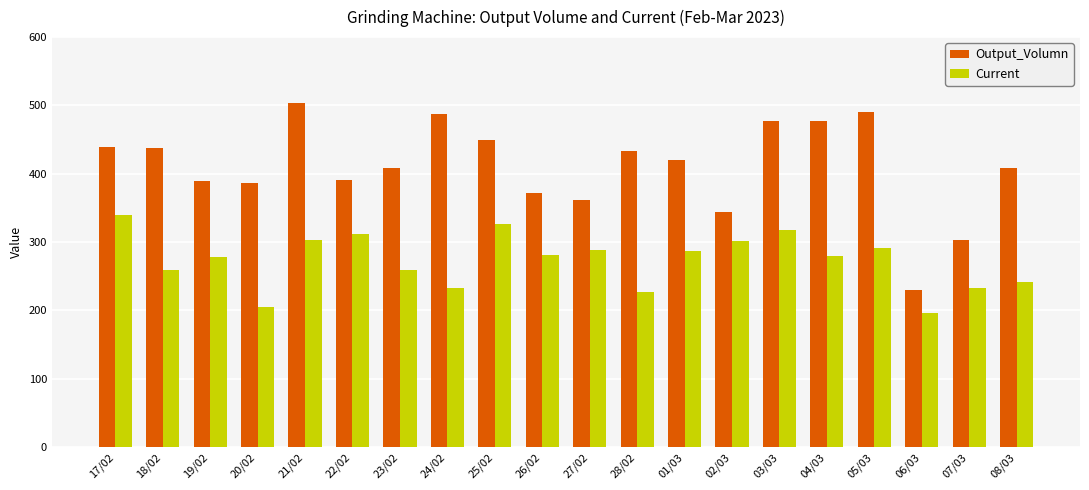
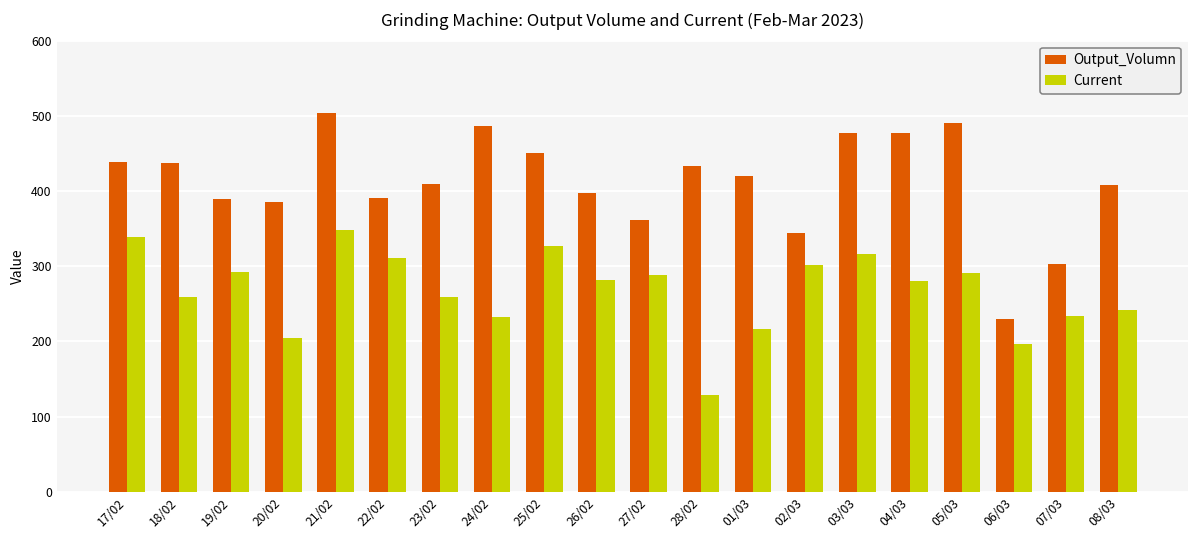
  {
    "Output_Volumn": {
      "17/02": 440,
      "18/02": 440,
      "19/02": 390,
      "20/02": 390,
      "21/02": 500,
      "22/02": 390,
      "23/02": 410,
      "24/02": 490,
      "25/02": 450,
-     "26/02": 370,
+     "26/02": 400,
      "27/02": 360,
      "28/02": 430,
      "01/03": 420,
      "02/03": 340,
      "03/03": 480,
      "04/03": 480,
      "05/03": 490,
      "06/03": 230,
      "07/03": 300,
      "08/03": 410
    },
    "Current": {
      "17/02": 340,
      "18/02": 260,
-     "19/02": 280,
+     "19/02": 290,
      "20/02": 200,
-     "21/02": 300,
+     "21/02": 350,
      "22/02": 310,
      "23/02": 260,
      "24/02": 230,
      "25/02": 330,
      "26/02": 280,
      "27/02": 290,
-     "28/02": 230,
-     "01/03": 290,
+     "28/02": 130,
+     "01/03": 220,
      "02/03": 300,
      "03/03": 320,
      "04/03": 280,
      "05/03": 290,
      "06/03": 200,
      "07/03": 230,
      "08/03": 240
    }
  }
